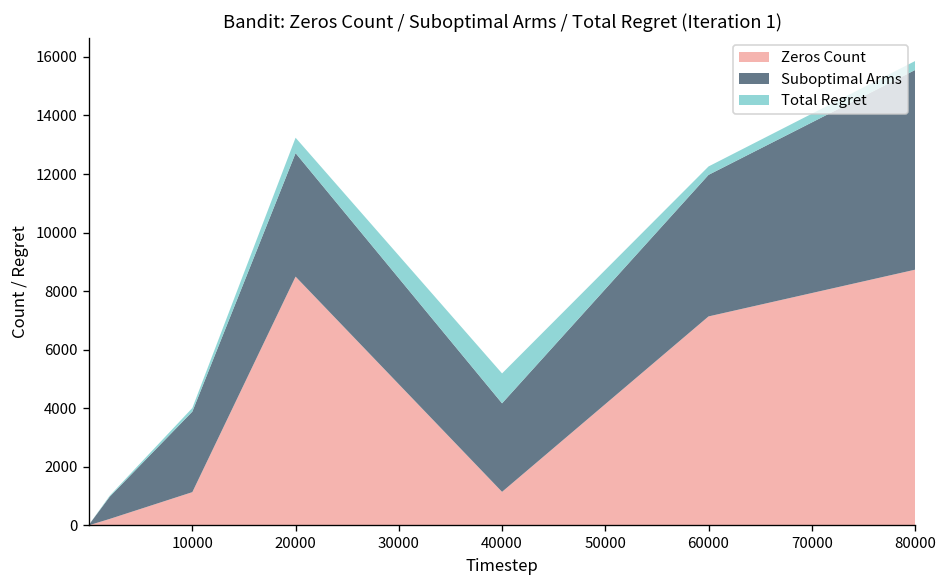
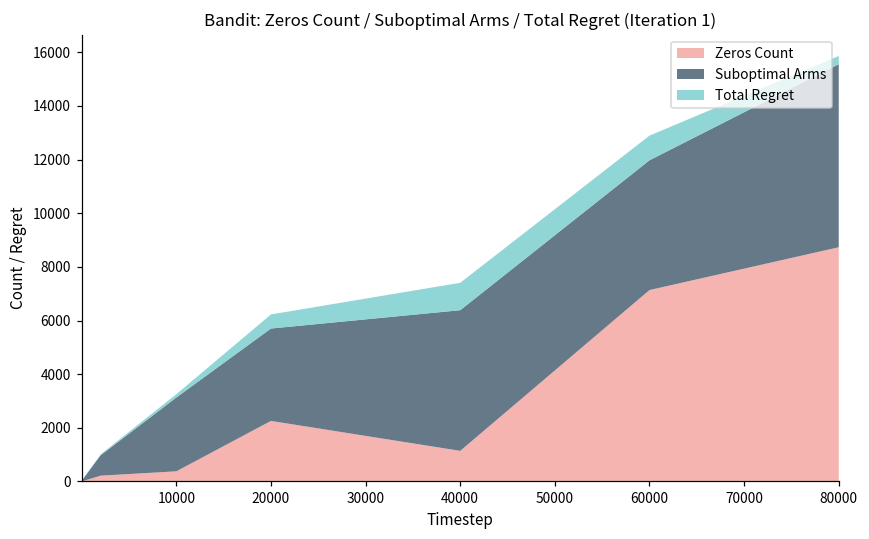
  {
    "Zeros Count": {
-     "10000": 1100,
-     "20000": 8500,
+     "10000": 400,
+     "20000": 2300,
      "40000": 1100,
      "60000": 7100,
      "80000": 8700
    },
    "Suboptimal Arms": {
      "10000": 2800,
-     "20000": 4200,
-     "40000": 3000,
+     "20000": 3400,
+     "40000": 5200,
      "60000": 4800,
      "80000": 6800
    },
    "Total Regret": {
      "10000": 100,
      "20000": 500,
      "40000": 1000,
-     "60000": 300,
+     "60000": 900,
      "80000": 300
    }
  }
